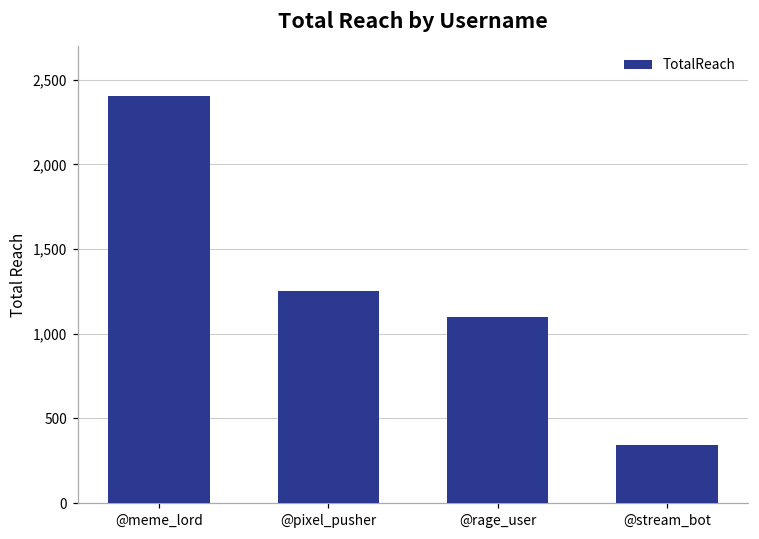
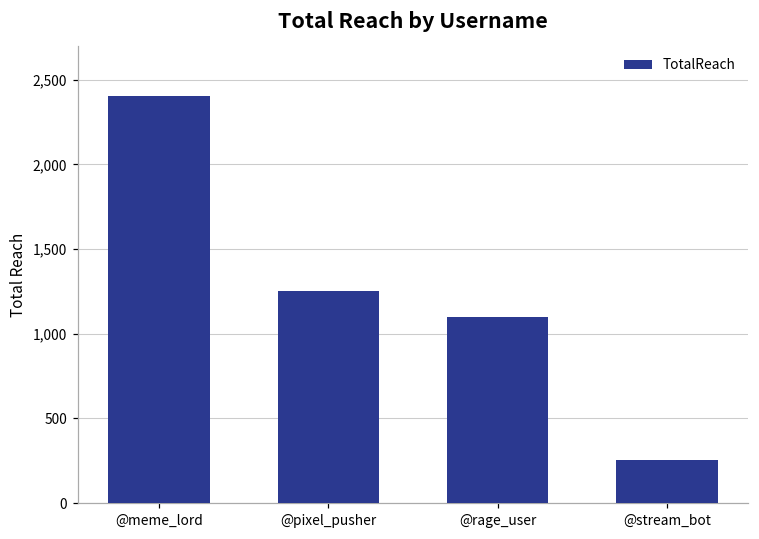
  {
    "@meme_lord": "2,410",
    "@pixel_pusher": "1,250",
    "@rage_user": "1,100",
-   "@stream_bot": "350"
+   "@stream_bot": "250"
  }
